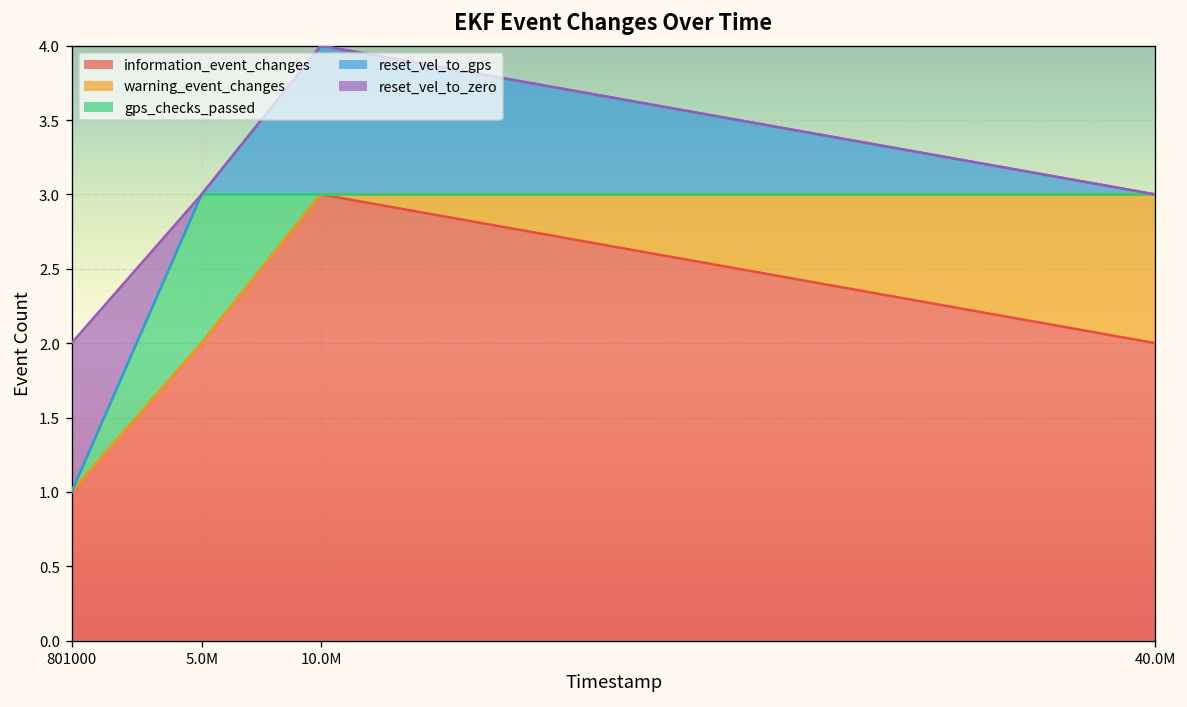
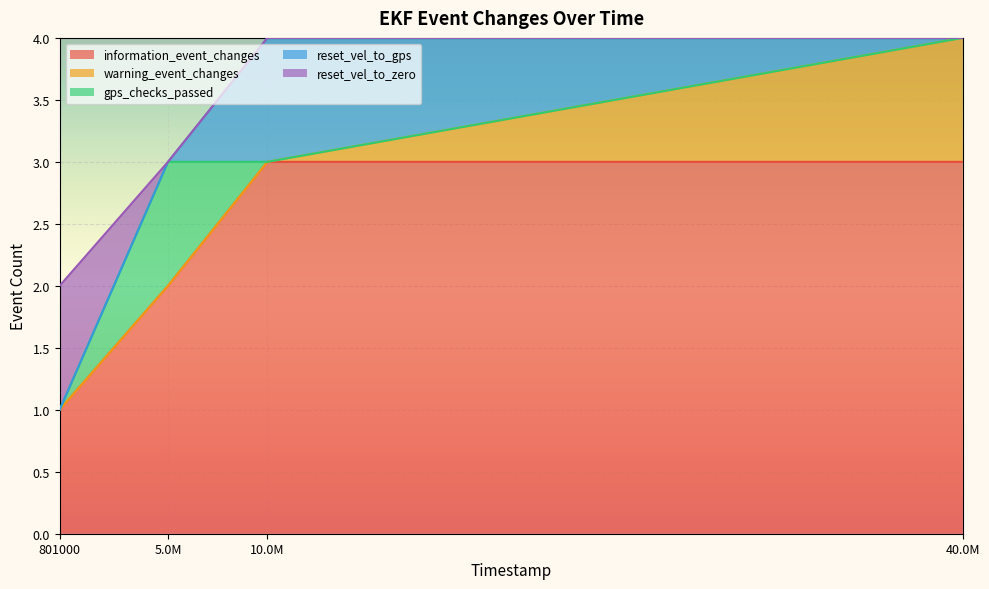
  {
    "information_event_changes": {
-     "40.0M": 2
+     "40.0M": 3
    },
    "reset_vel_to_zero": {
      "801000": 1
    }
  }
